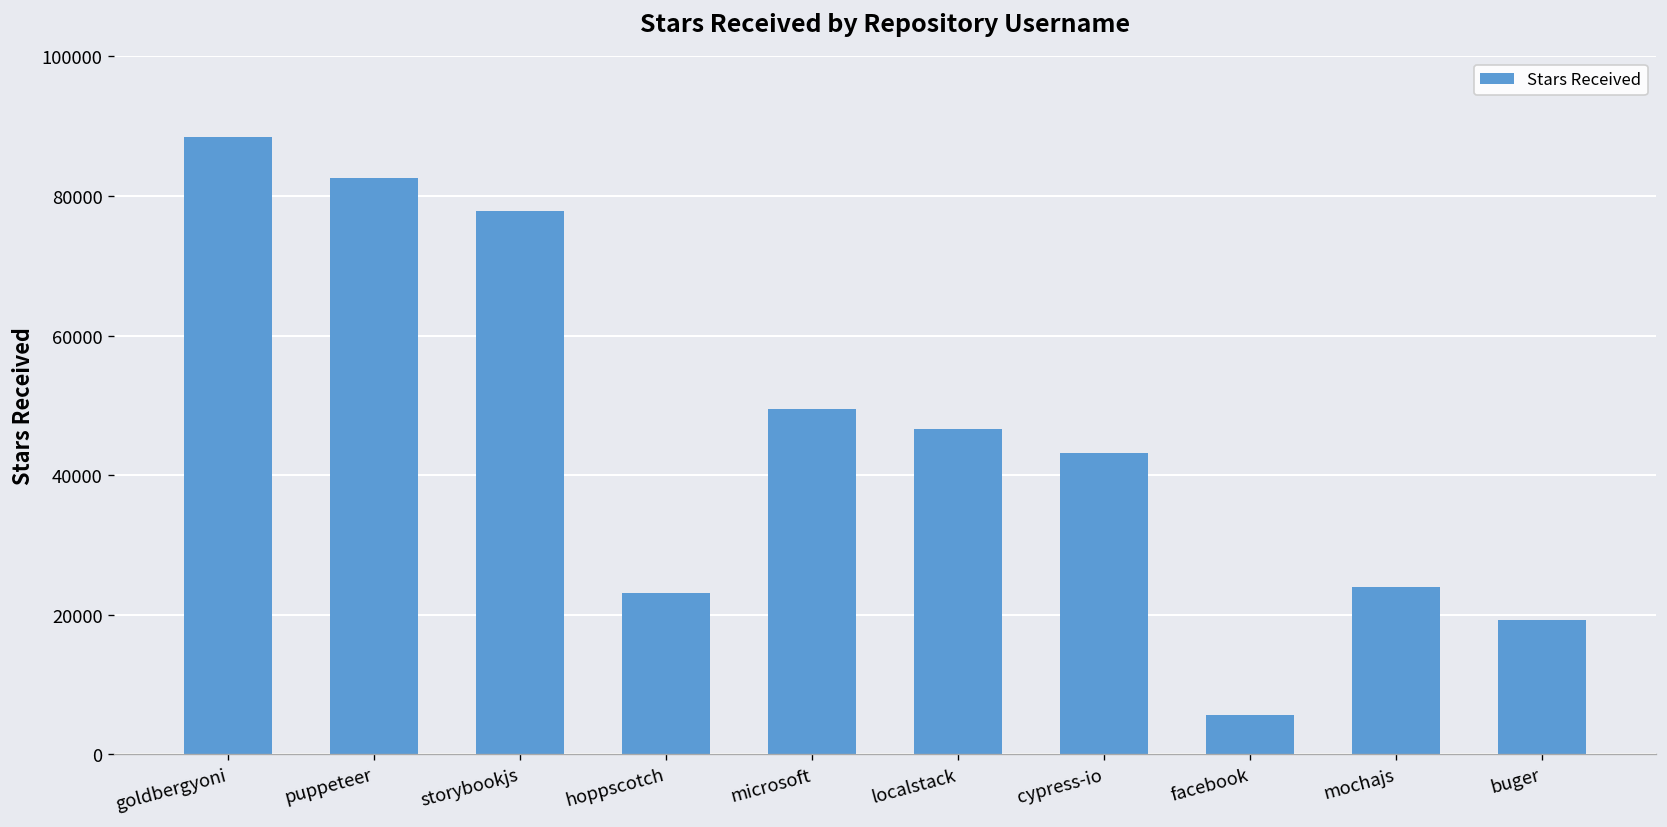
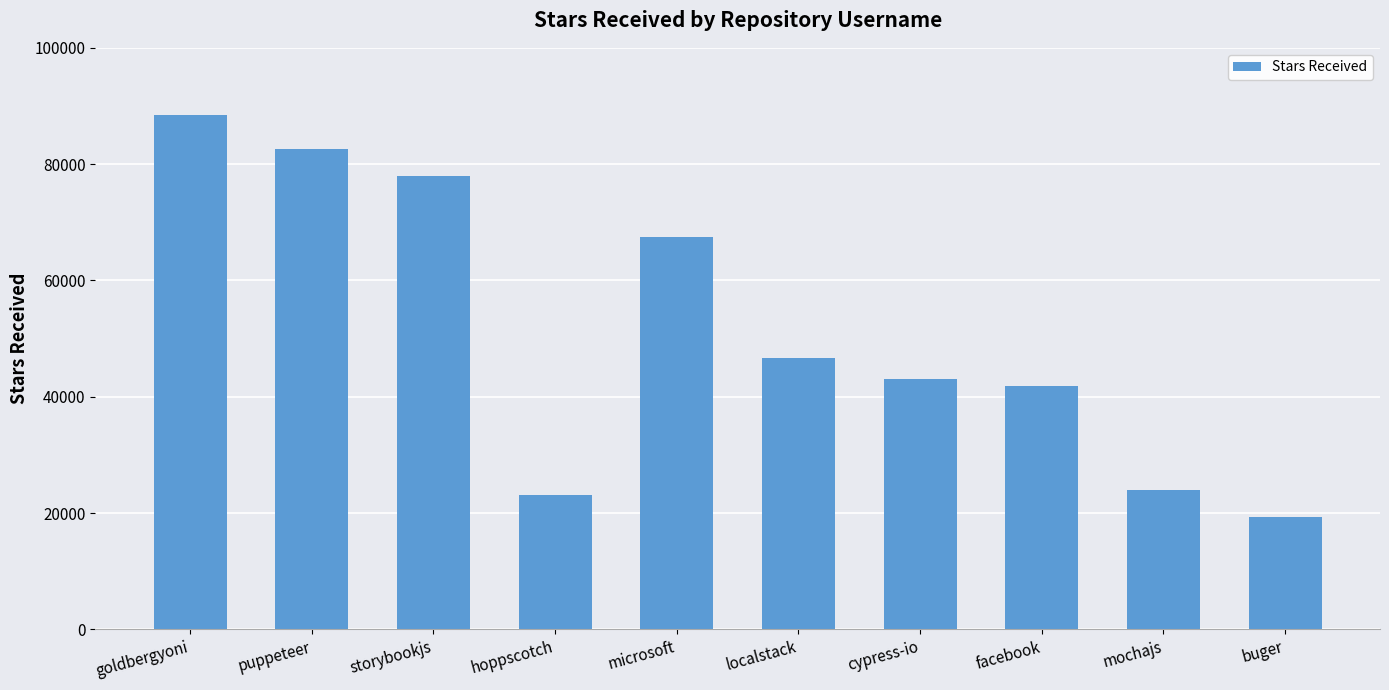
  {
    "goldbergyoni": 89000,
    "puppeteer": 83000,
    "storybookjs": 78000,
    "hoppscotch": 23000,
-   "microsoft": 50000,
+   "microsoft": 68000,
    "localstack": 47000,
    "cypress-io": 43000,
-   "facebook": 6000,
+   "facebook": 42000,
    "mochajs": 24000,
    "buger": 19000
  }
